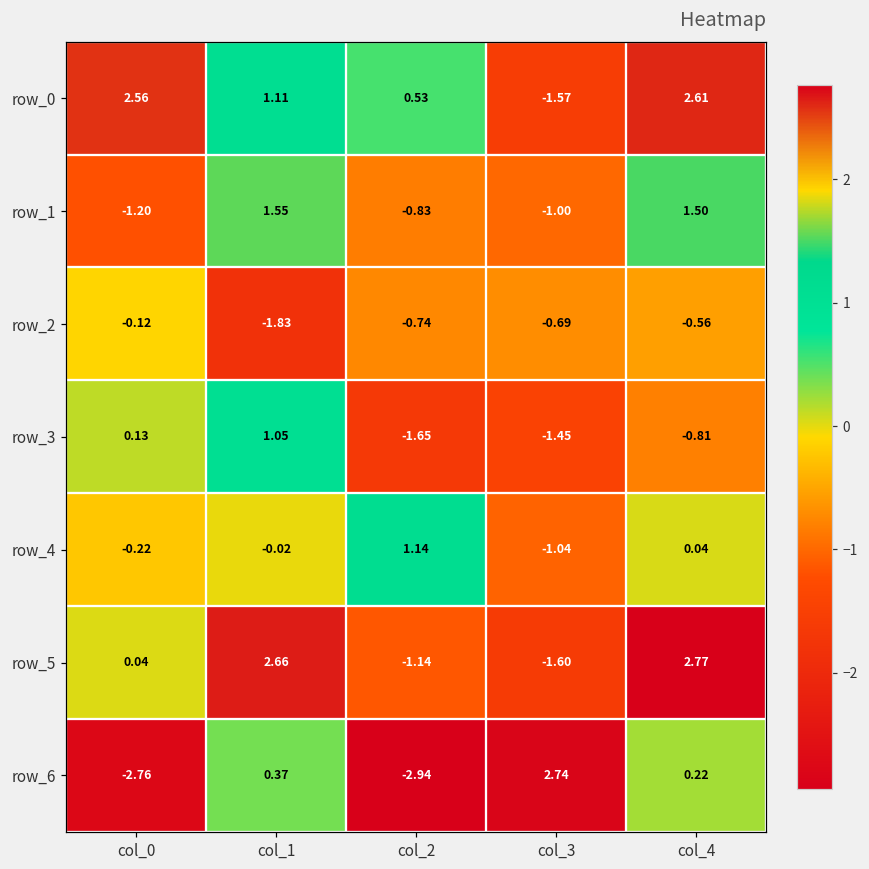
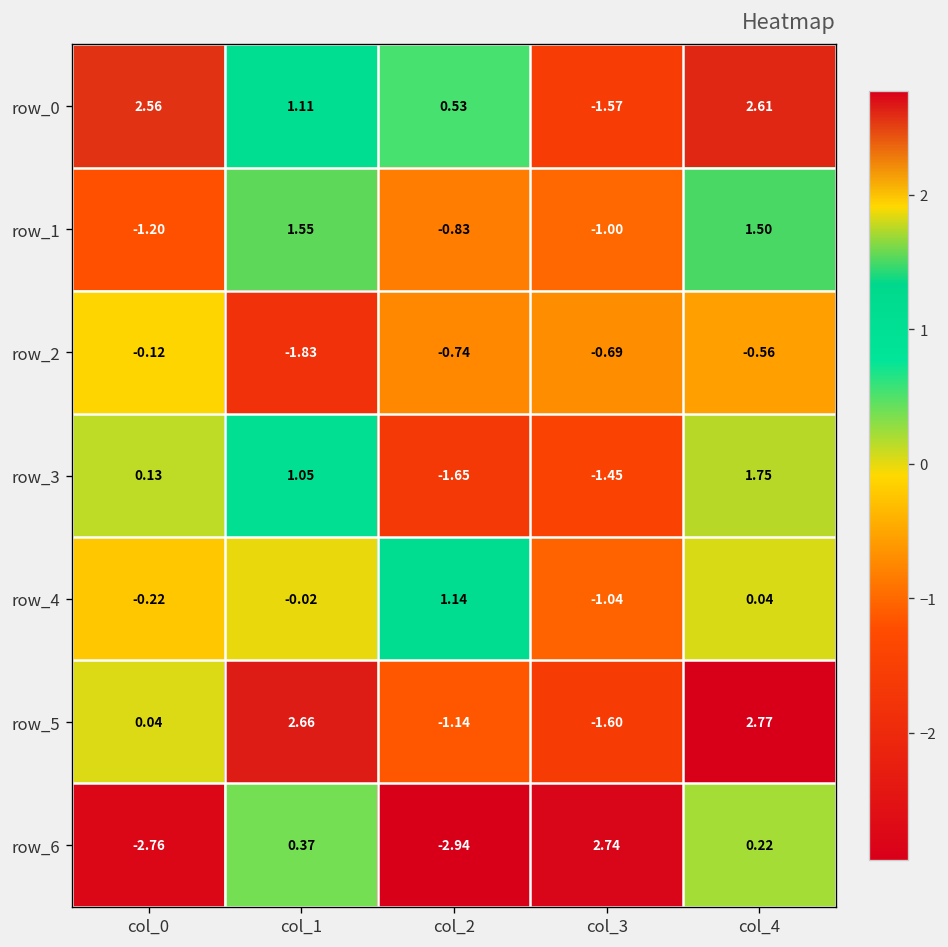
  {
    "row_0": {
      "col_0": 2.56,
      "col_1": 1.11,
      "col_2": 0.53,
      "col_3": -1.57,
      "col_4": 2.61
    },
    "row_1": {
      "col_0": -1.20,
      "col_1": 1.55,
      "col_2": -0.83,
      "col_3": -1.00,
      "col_4": 1.50
    },
    "row_2": {
      "col_0": -0.12,
      "col_1": -1.83,
      "col_2": -0.74,
      "col_3": -0.69,
      "col_4": -0.56
    },
    "row_3": {
      "col_0": 0.13,
      "col_1": 1.05,
      "col_2": -1.65,
      "col_3": -1.45,
-     "col_4": -0.81
+     "col_4": 1.75
    },
    "row_4": {
      "col_0": -0.22,
      "col_1": -0.02,
      "col_2": 1.14,
      "col_3": -1.04,
      "col_4": 0.04
    },
    "row_5": {
      "col_0": 0.04,
      "col_1": 2.66,
      "col_2": -1.14,
      "col_3": -1.60,
      "col_4": 2.77
    },
    "row_6": {
      "col_0": -2.76,
      "col_1": 0.37,
      "col_2": -2.94,
      "col_3": 2.74,
      "col_4": 0.22
    }
  }
